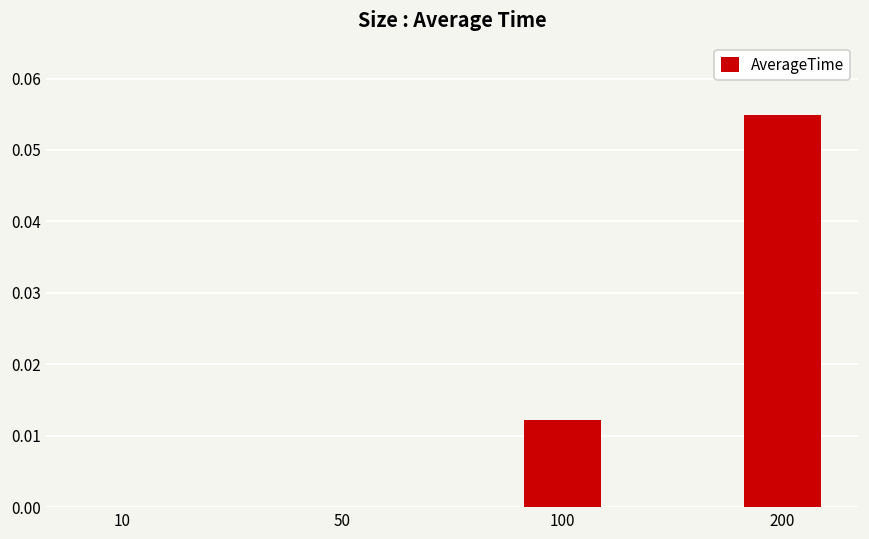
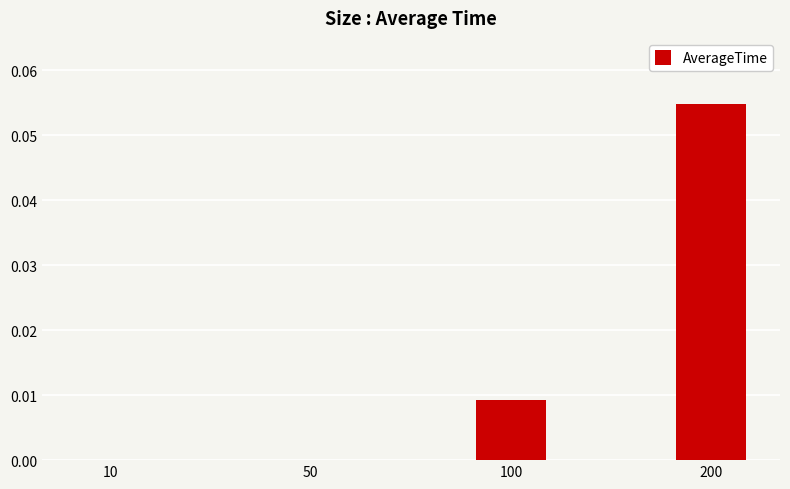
  {
    "10": 0.000,
    "50": 0.000,
-   "100": 0.012,
+   "100": 0.009,
    "200": 0.055
  }
